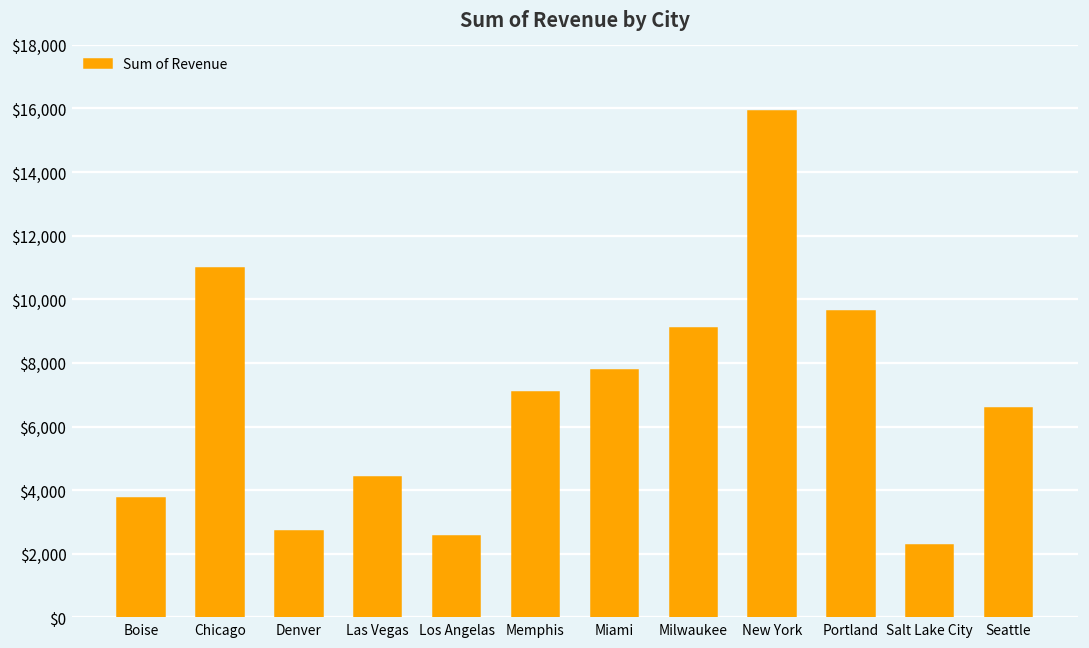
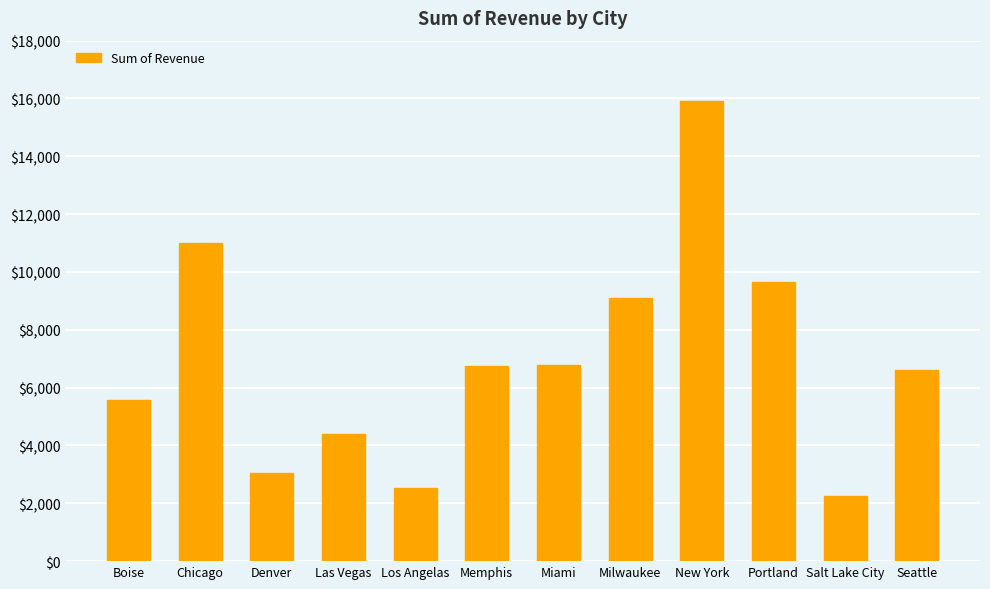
  {
-   "Boise": "$3,800",
+   "Boise": "$5,600",
    "Chicago": "$11,000",
-   "Denver": "$2,700",
+   "Denver": "$3,000",
    "Las Vegas": "$4,400",
    "Los Angelas": "$2,500",
-   "Memphis": "$7,100",
-   "Miami": "$7,800",
+   "Memphis": "$6,800",
+   "Miami": "$6,800",
    "Milwaukee": "$9,100",
    "New York": "$15,900",
    "Portland": "$9,600",
    "Salt Lake City": "$2,300",
    "Seattle": "$6,600"
  }
